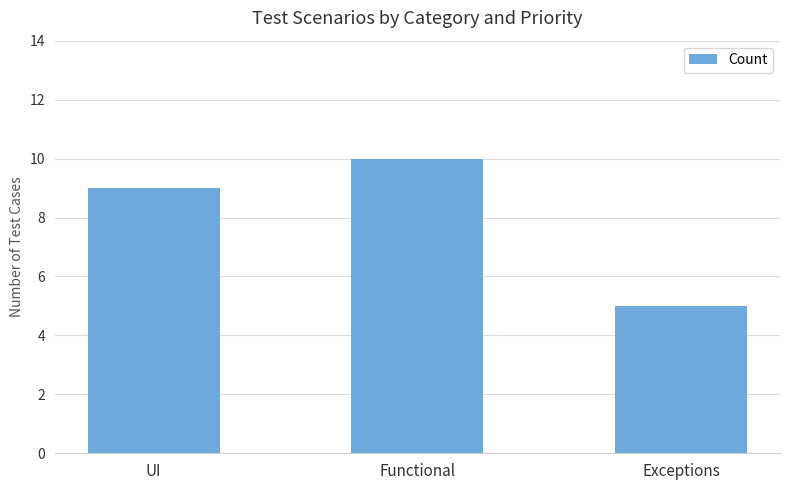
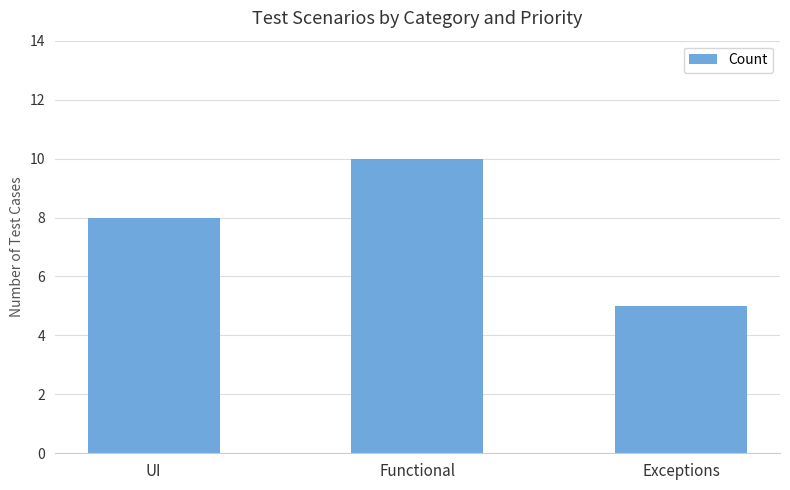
  {
-   "UI": 9,
+   "UI": 8,
    "Functional": 10,
    "Exceptions": 5
  }
